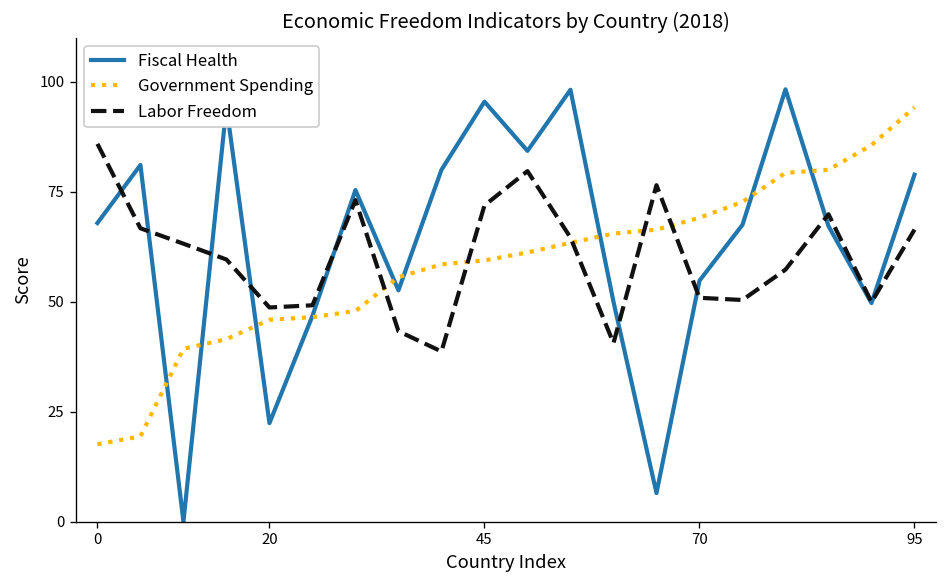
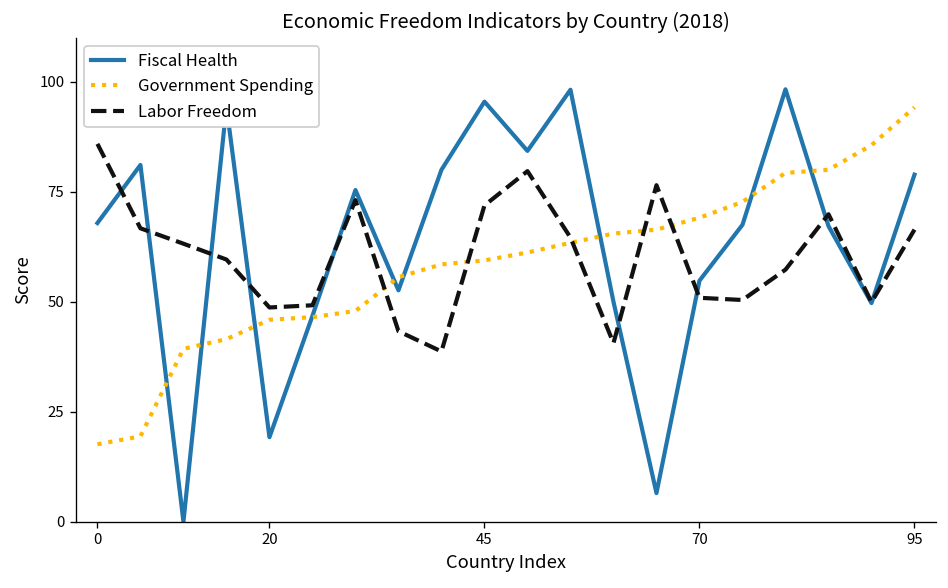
  {
    "Fiscal Health": {
      "0": 68,
-     "20": 22,
+     "20": 19,
      "45": 96,
      "70": 55,
      "95": 79
    },
    "Government Spending": {
      "0": 18,
      "20": 46,
      "45": 59,
      "70": 69,
      "95": 94
    },
    "Labor Freedom": {
      "0": 86,
      "20": 49,
      "45": 72,
      "70": 51,
      "95": 66
    }
  }
